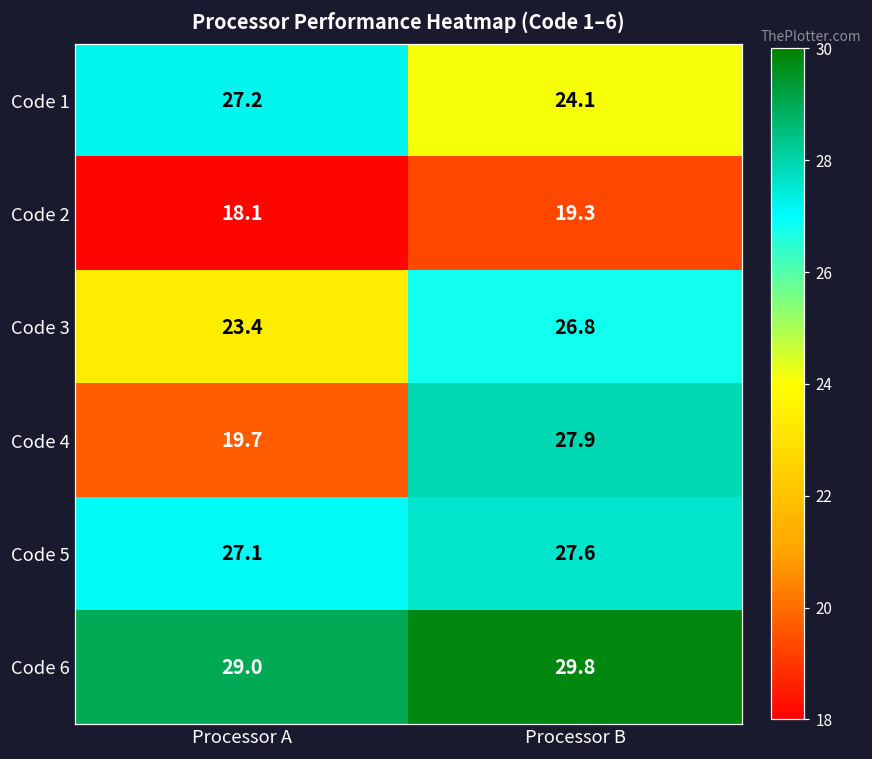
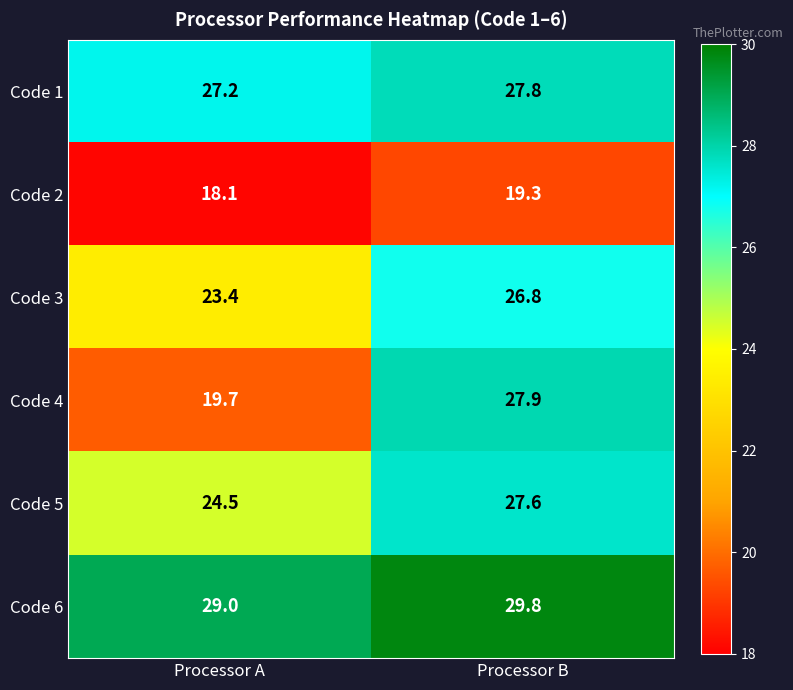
  {
    "Code 1": {
      "Processor A": 27.2,
-     "Processor B": 24.1
+     "Processor B": 27.8
    },
    "Code 2": {
      "Processor A": 18.1,
      "Processor B": 19.3
    },
    "Code 3": {
      "Processor A": 23.4,
      "Processor B": 26.8
    },
    "Code 4": {
      "Processor A": 19.7,
      "Processor B": 27.9
    },
    "Code 5": {
-     "Processor A": 27.1,
+     "Processor A": 24.5,
      "Processor B": 27.6
    },
    "Code 6": {
      "Processor A": 29.0,
      "Processor B": 29.8
    }
  }
